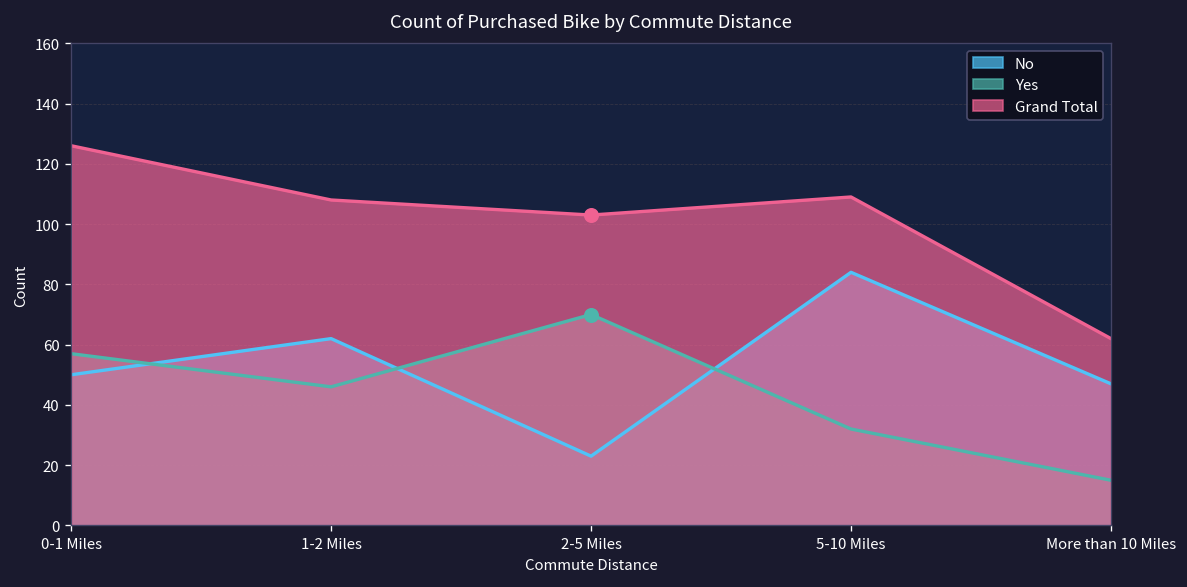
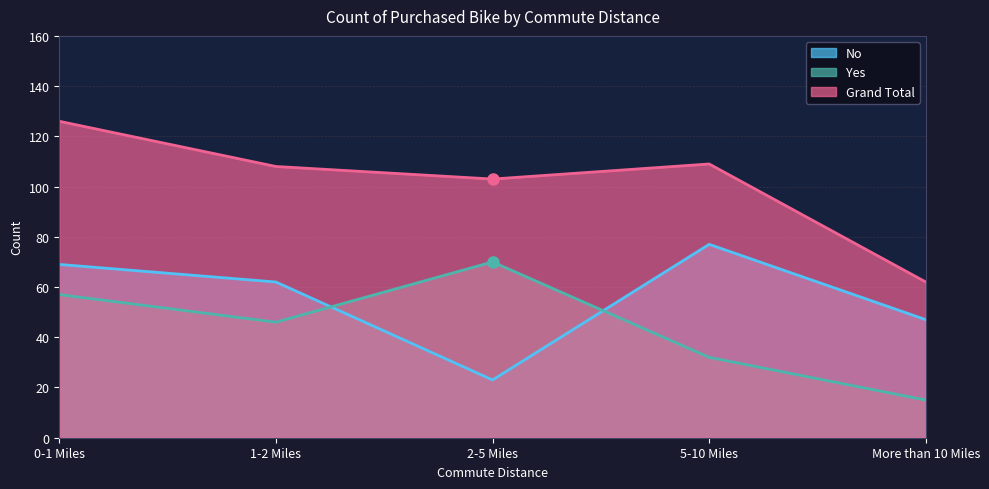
  {
    "No": {
-     "0-1 Miles": 50,
+     "0-1 Miles": 69,
      "1-2 Miles": 62,
      "2-5 Miles": 23,
-     "5-10 Miles": 84,
+     "5-10 Miles": 77,
      "More than 10 Miles": 47
    }
  }
